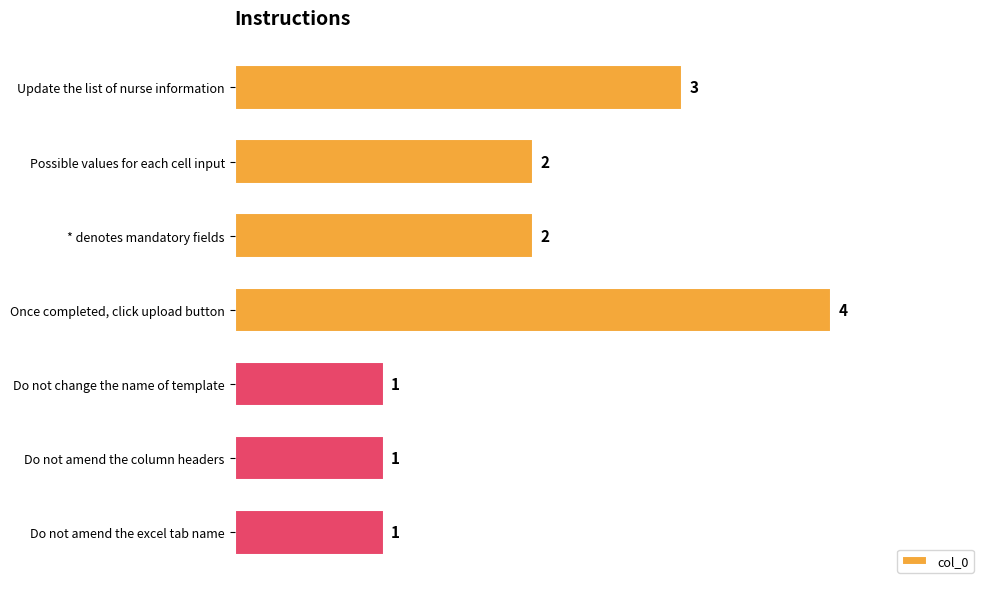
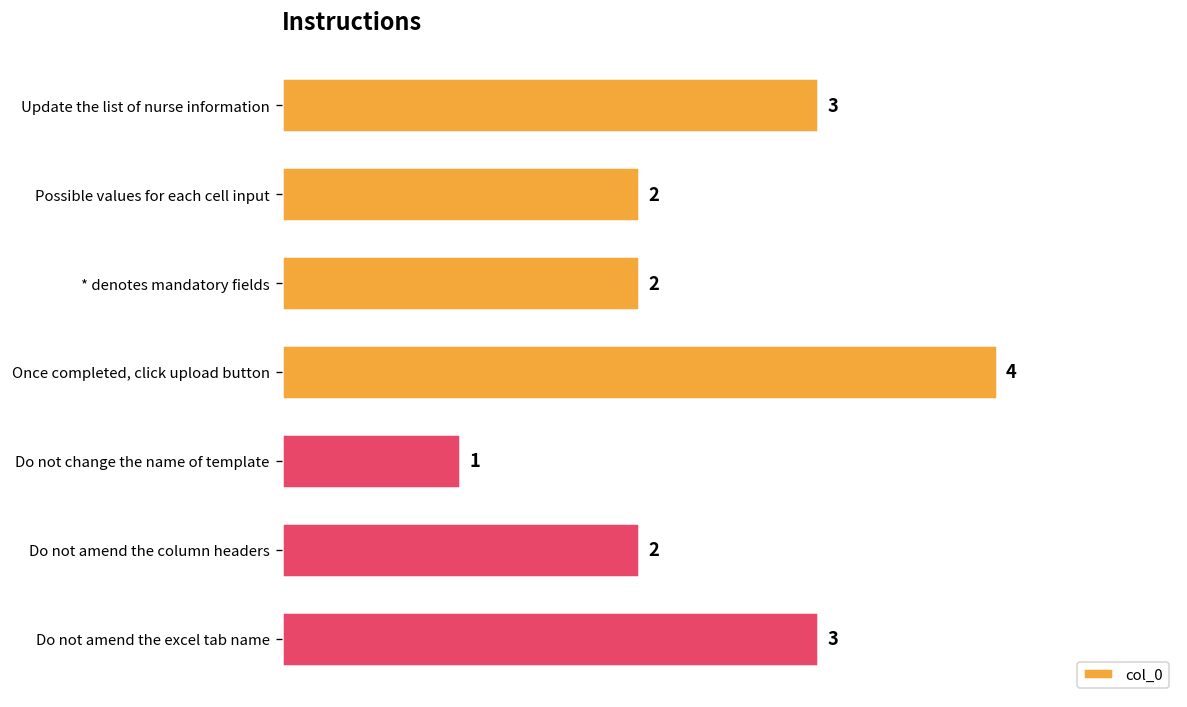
  {
    "Update the list of nurse information": 3,
    "Possible values for each cell input": 2,
    "* denotes mandatory fields": 2,
    "Once completed, click upload button": 4,
    "Do not change the name of template": 1,
-   "Do not amend the column headers": 1,
-   "Do not amend the excel tab name": 1
+   "Do not amend the column headers": 2,
+   "Do not amend the excel tab name": 3
  }
